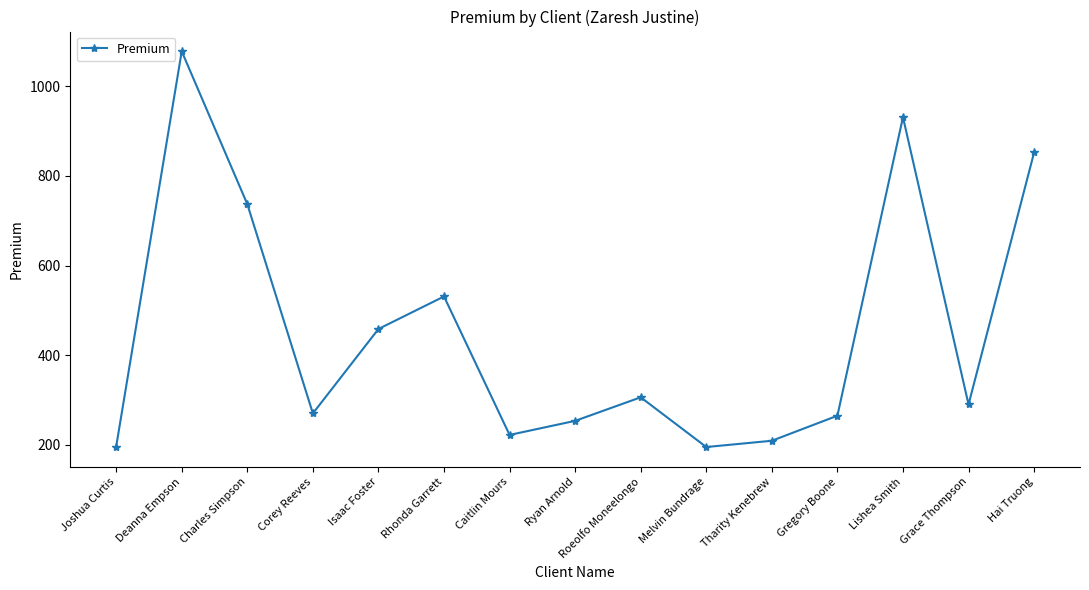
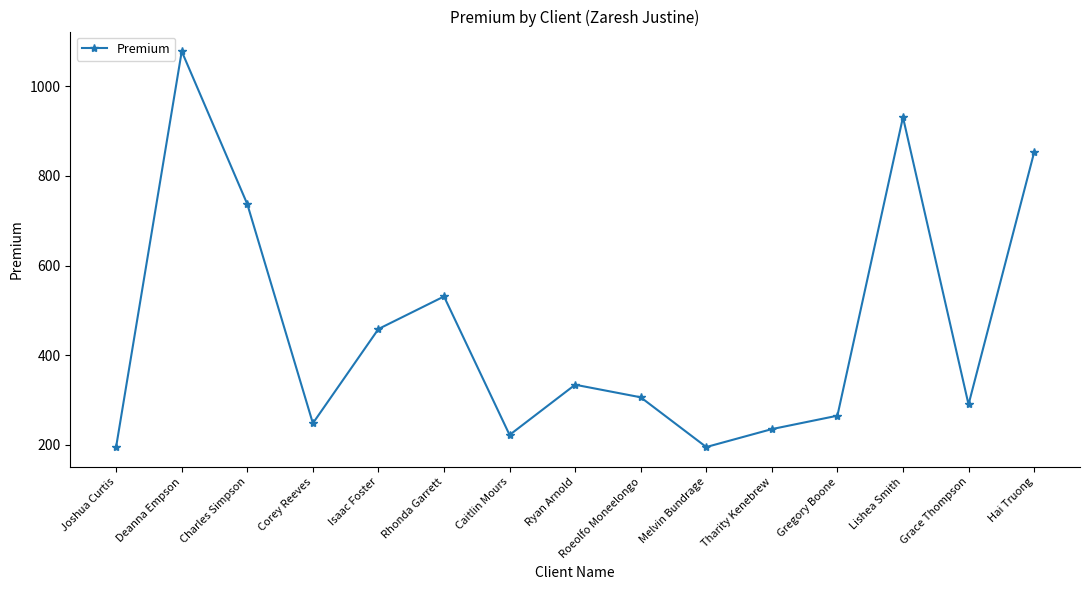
  {
    "Joshua Curtis": 200,
    "Deanna Empson": 1080,
    "Charles Simpson": 740,
-   "Corey Reeves": 270,
+   "Corey Reeves": 250,
    "Isaac Foster": 460,
    "Rhonda Garrett": 530,
    "Caitlin Mours": 220,
-   "Ryan Arnold": 250,
+   "Ryan Arnold": 330,
    "Roeolfo Moneelongo": 310,
    "Melvin Bundrage": 200,
-   "Tharity Kenebrew": 210,
+   "Tharity Kenebrew": 240,
    "Gregory Boone": 260,
    "Lishea Smith": 930,
    "Grace Thompson": 290,
    "Hai Truong": 850
  }
